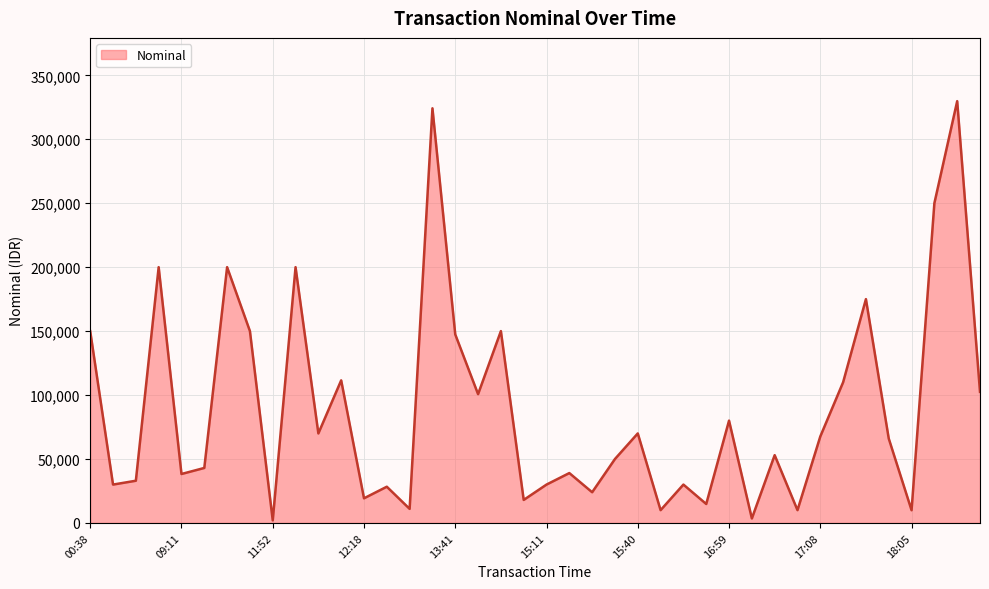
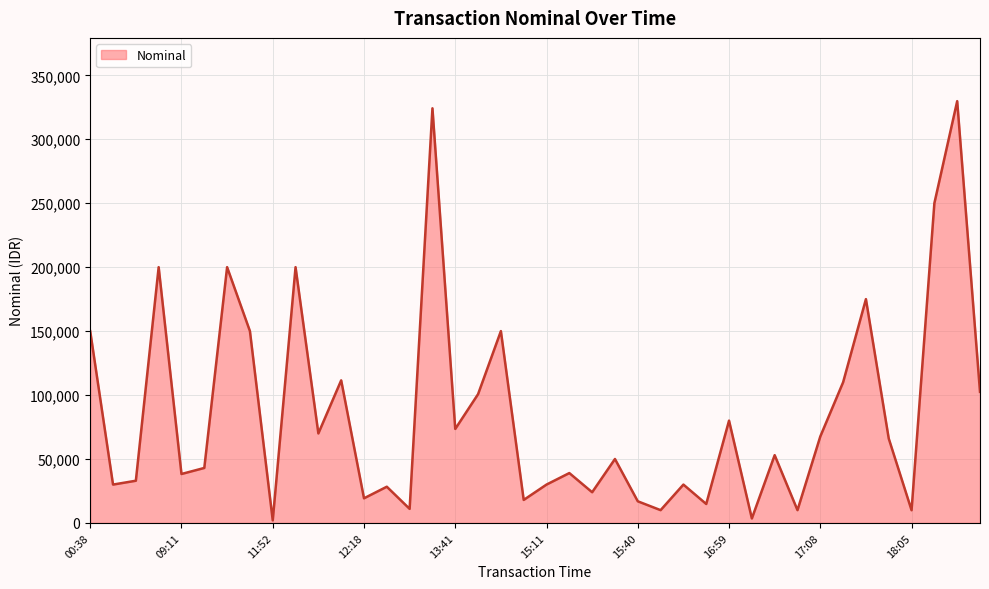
  {
    "00:38": "150,000",
    "09:11": "38,000",
    "11:52": "2,000",
-   "13:41": "147,000",
+   "13:41": "74,000",
    "15:11": "30,000",
-   "15:40": "70,000",
+   "15:40": "17,000",
    "18:05": "10,000"
  }
